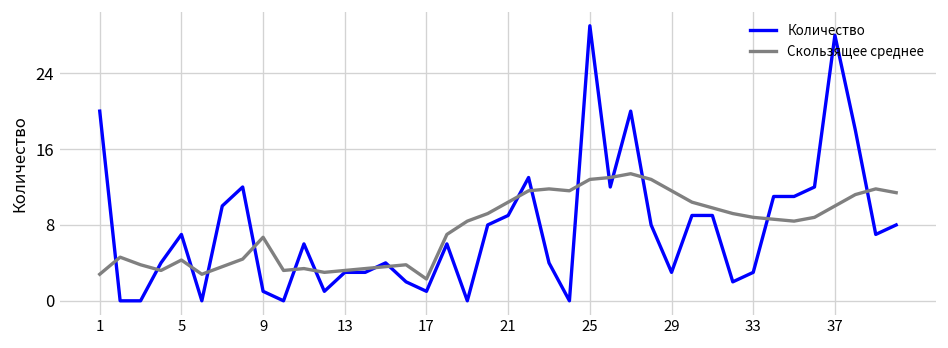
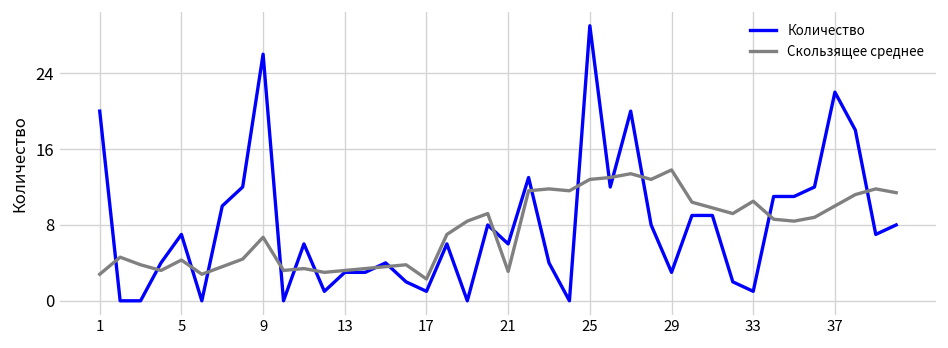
  {
    "Количество": {
      "1": 20,
      "5": 7,
-     "9": 1,
+     "9": 26,
      "17": 1,
-     "21": 9,
+     "21": 6,
      "25": 29,
      "29": 3,
-     "33": 3,
-     "37": 28
+     "33": 1,
+     "37": 22
    },
    "Скользящее среднее": {
      "1": 3,
      "5": 4,
      "9": 7,
      "17": 2,
-     "21": 10,
+     "21": 3,
      "25": 13,
-     "29": 12,
-     "33": 9,
+     "29": 14,
+     "33": 11,
      "37": 10
    }
  }
